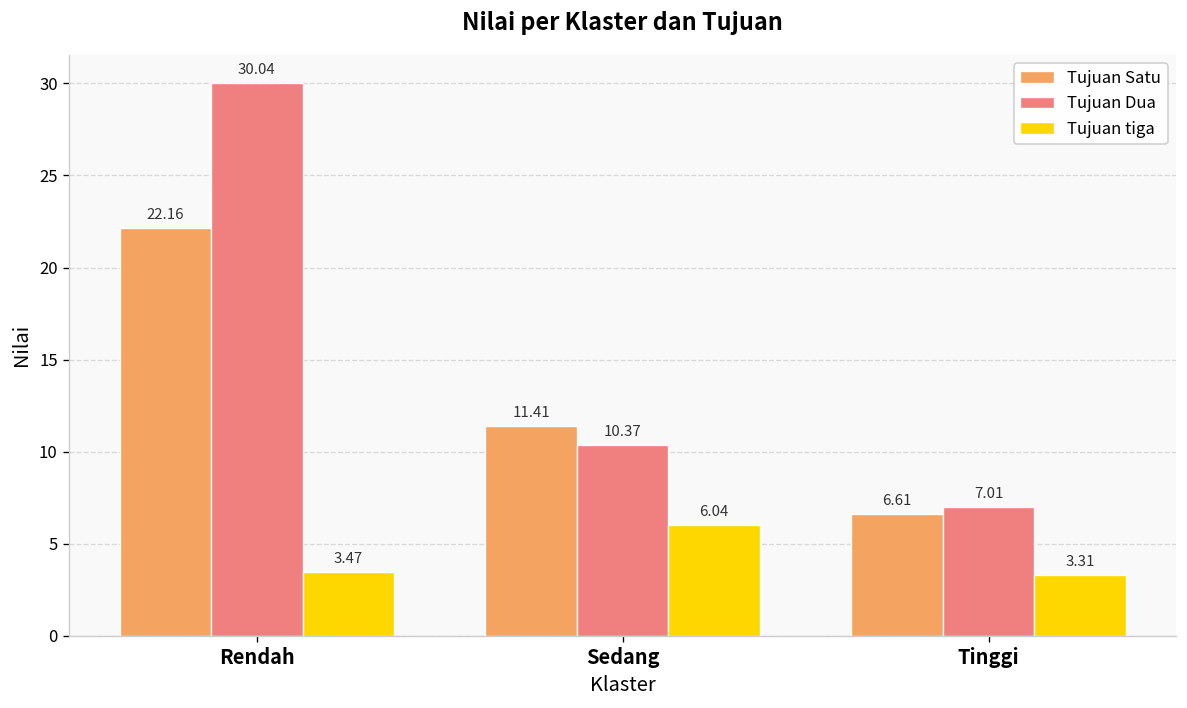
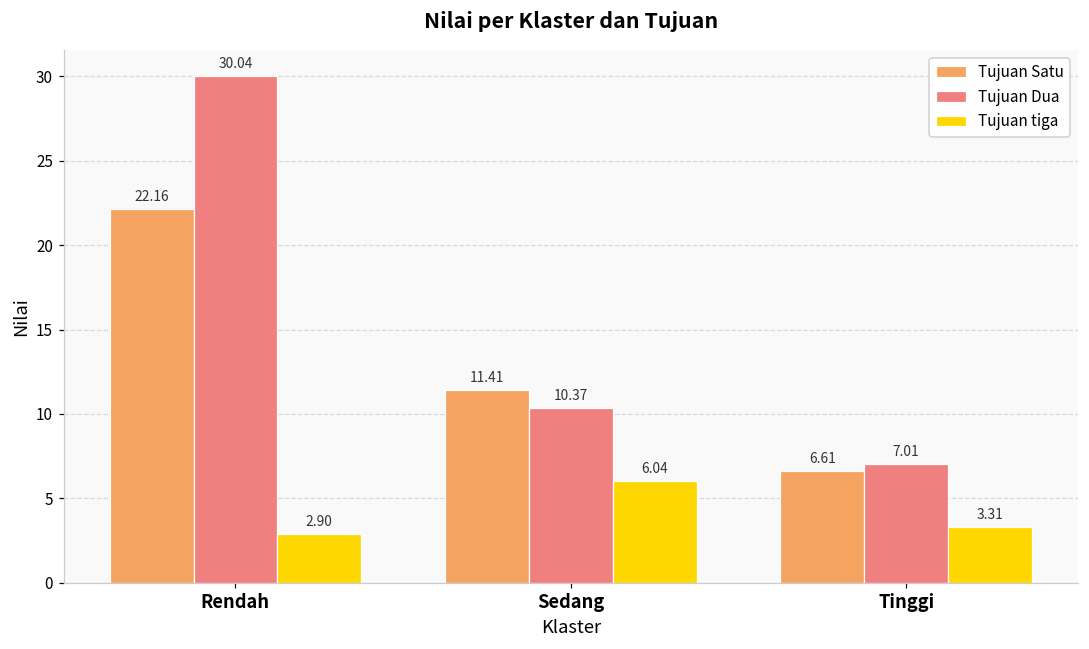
  {
    "Tujuan tiga": {
-     "Rendah": 3.47,
+     "Rendah": 2.90,
      "Sedang": 6.04,
      "Tinggi": 3.31
    }
  }
